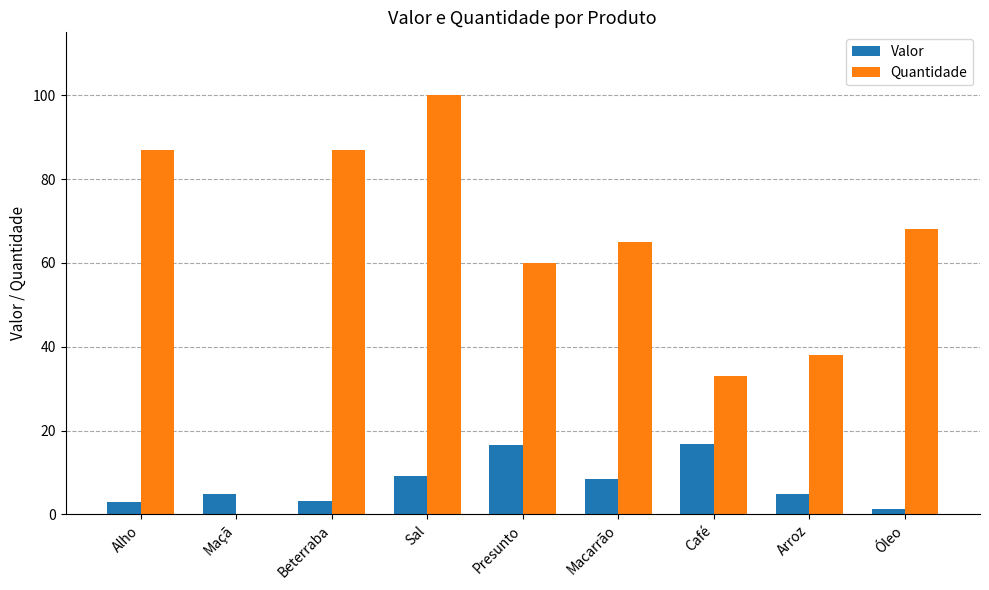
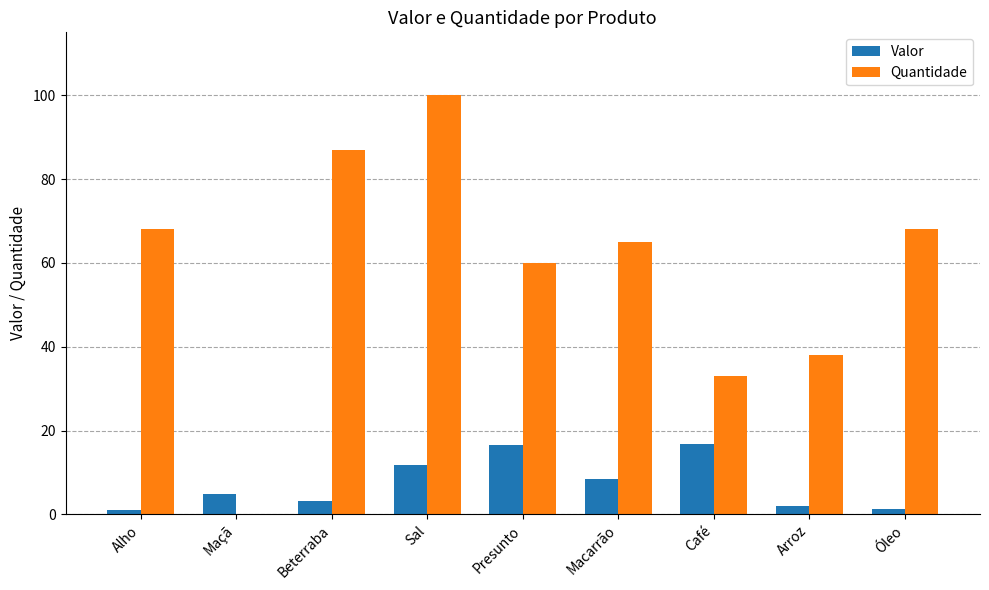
  {
    "Valor": {
-     "Alho": 3,
+     "Alho": 1,
      "Maçã": 5,
      "Beterraba": 3,
-     "Sal": 9,
+     "Sal": 12,
      "Presunto": 17,
      "Macarrão": 9,
      "Café": 17,
-     "Arroz": 5,
+     "Arroz": 2,
      "Óleo": 1
    },
    "Quantidade": {
-     "Alho": 87,
+     "Alho": 68,
      "Maçã": 0,
      "Beterraba": 87,
      "Sal": 100,
      "Presunto": 60,
      "Macarrão": 65,
      "Café": 33,
      "Arroz": 38,
      "Óleo": 68
    }
  }
